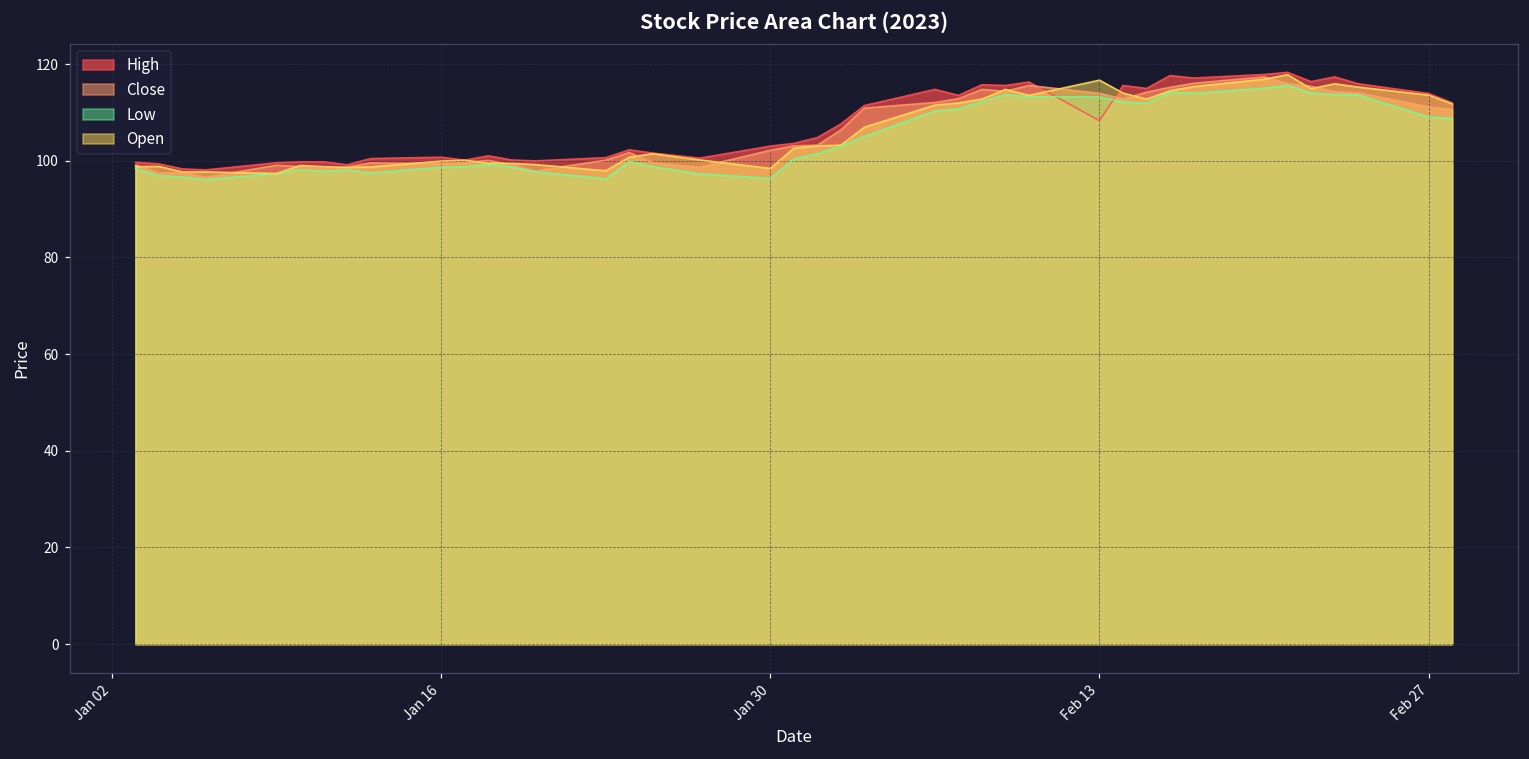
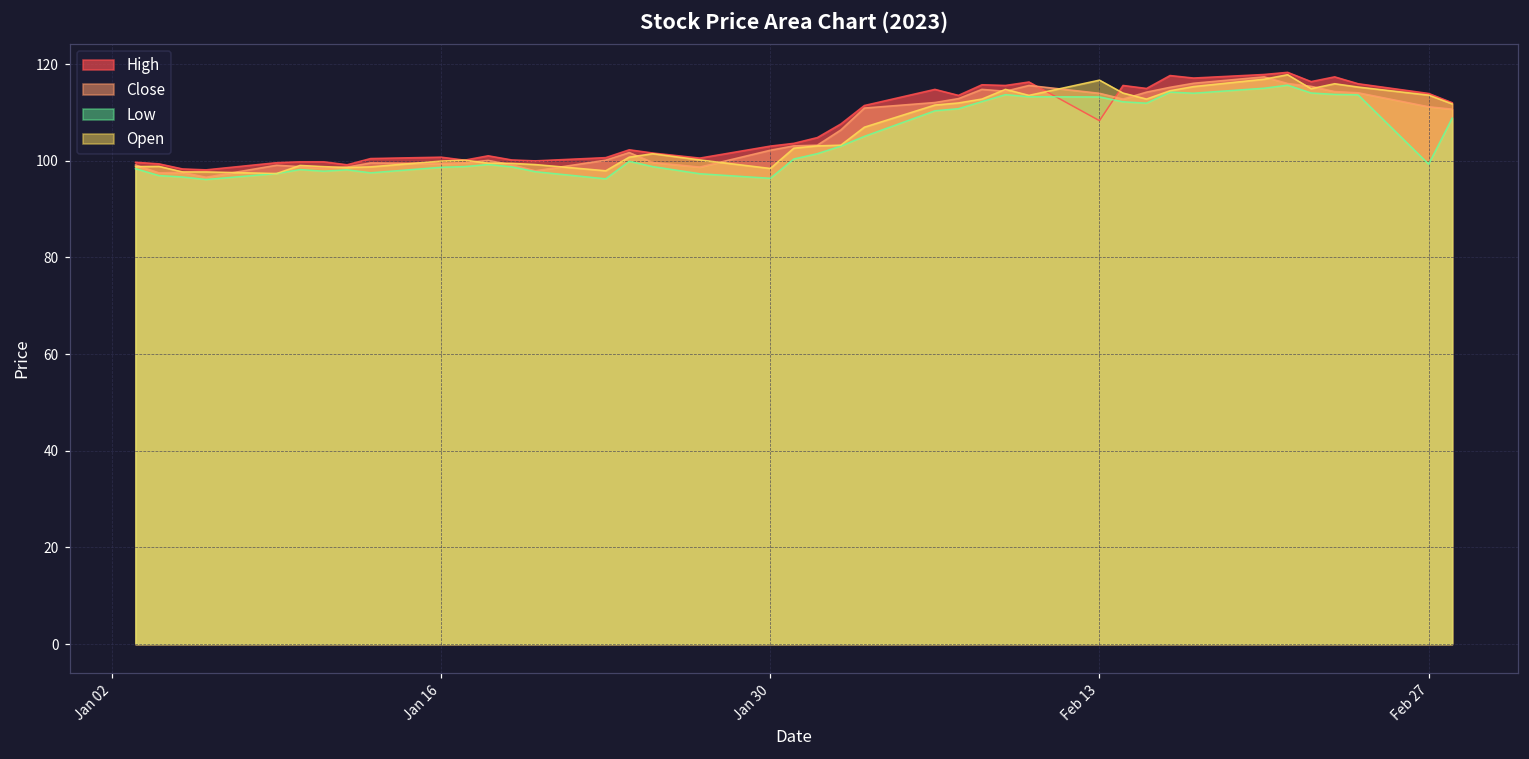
  {
    "High": {
      "Jan 16": 101,
      "Jan 30": 103,
      "Feb 13": 108
    },
    "Low": {
      "Jan 16": 99,
      "Jan 30": 96,
      "Feb 13": 113,
-     "Feb 27": 109
+     "Feb 27": 99
    }
  }
